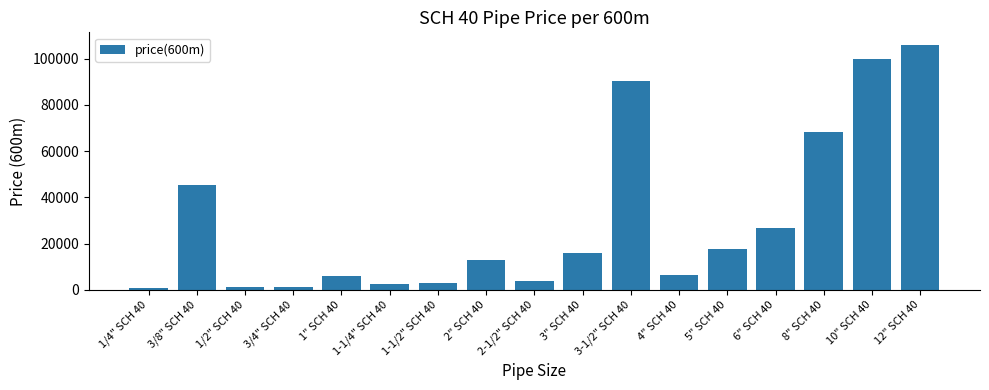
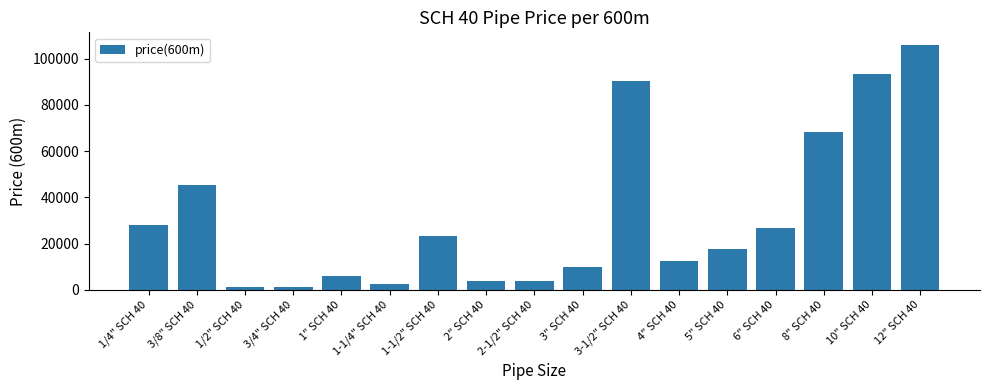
  {
-   "1/4\" SCH 40": 1000,
+   "1/4\" SCH 40": 28000,
    "3/8\" SCH 40": 46000,
    "1/2\" SCH 40": 1000,
    "3/4\" SCH 40": 1000,
    "1\" SCH 40": 6000,
    "1-1/4\" SCH 40": 3000,
-   "1-1/2\" SCH 40": 3000,
-   "2\" SCH 40": 13000,
+   "1-1/2\" SCH 40": 23000,
+   "2\" SCH 40": 4000,
    "2-1/2\" SCH 40": 4000,
-   "3\" SCH 40": 16000,
+   "3\" SCH 40": 10000,
    "3-1/2\" SCH 40": 90000,
-   "4\" SCH 40": 7000,
+   "4\" SCH 40": 13000,
    "5\" SCH 40": 18000,
    "6\" SCH 40": 27000,
    "8\" SCH 40": 68000,
-   "10\" SCH 40": 100000,
+   "10\" SCH 40": 93000,
    "12\" SCH 40": 106000
  }
